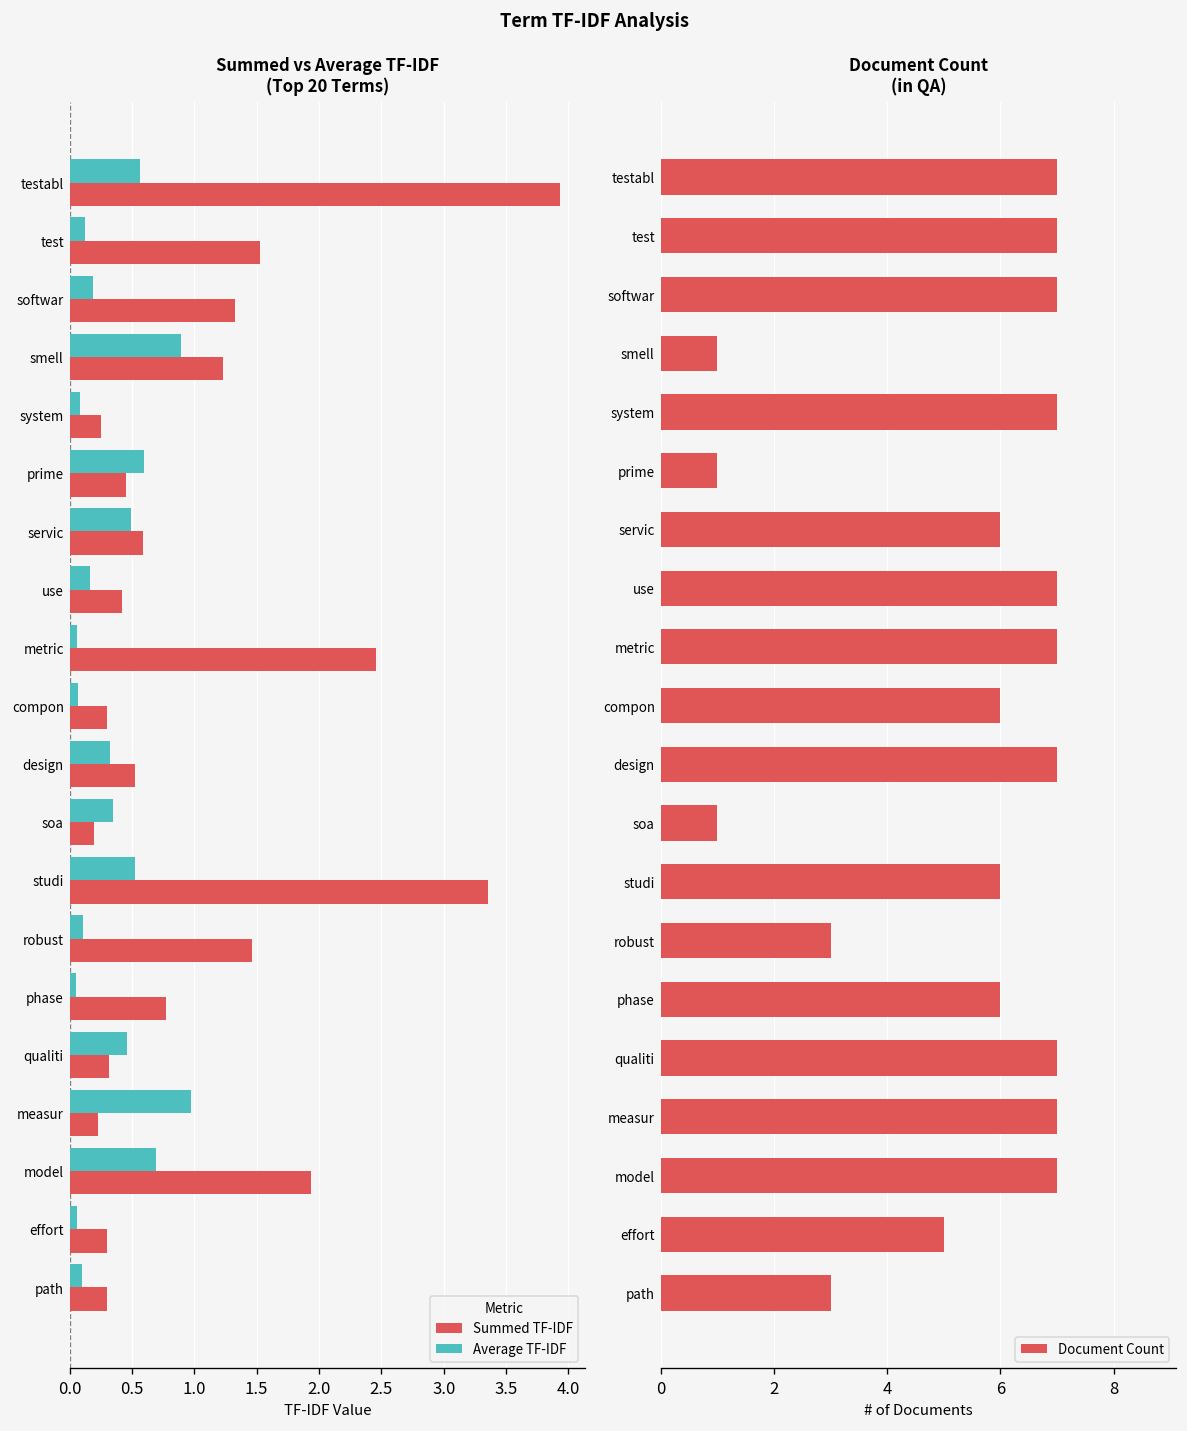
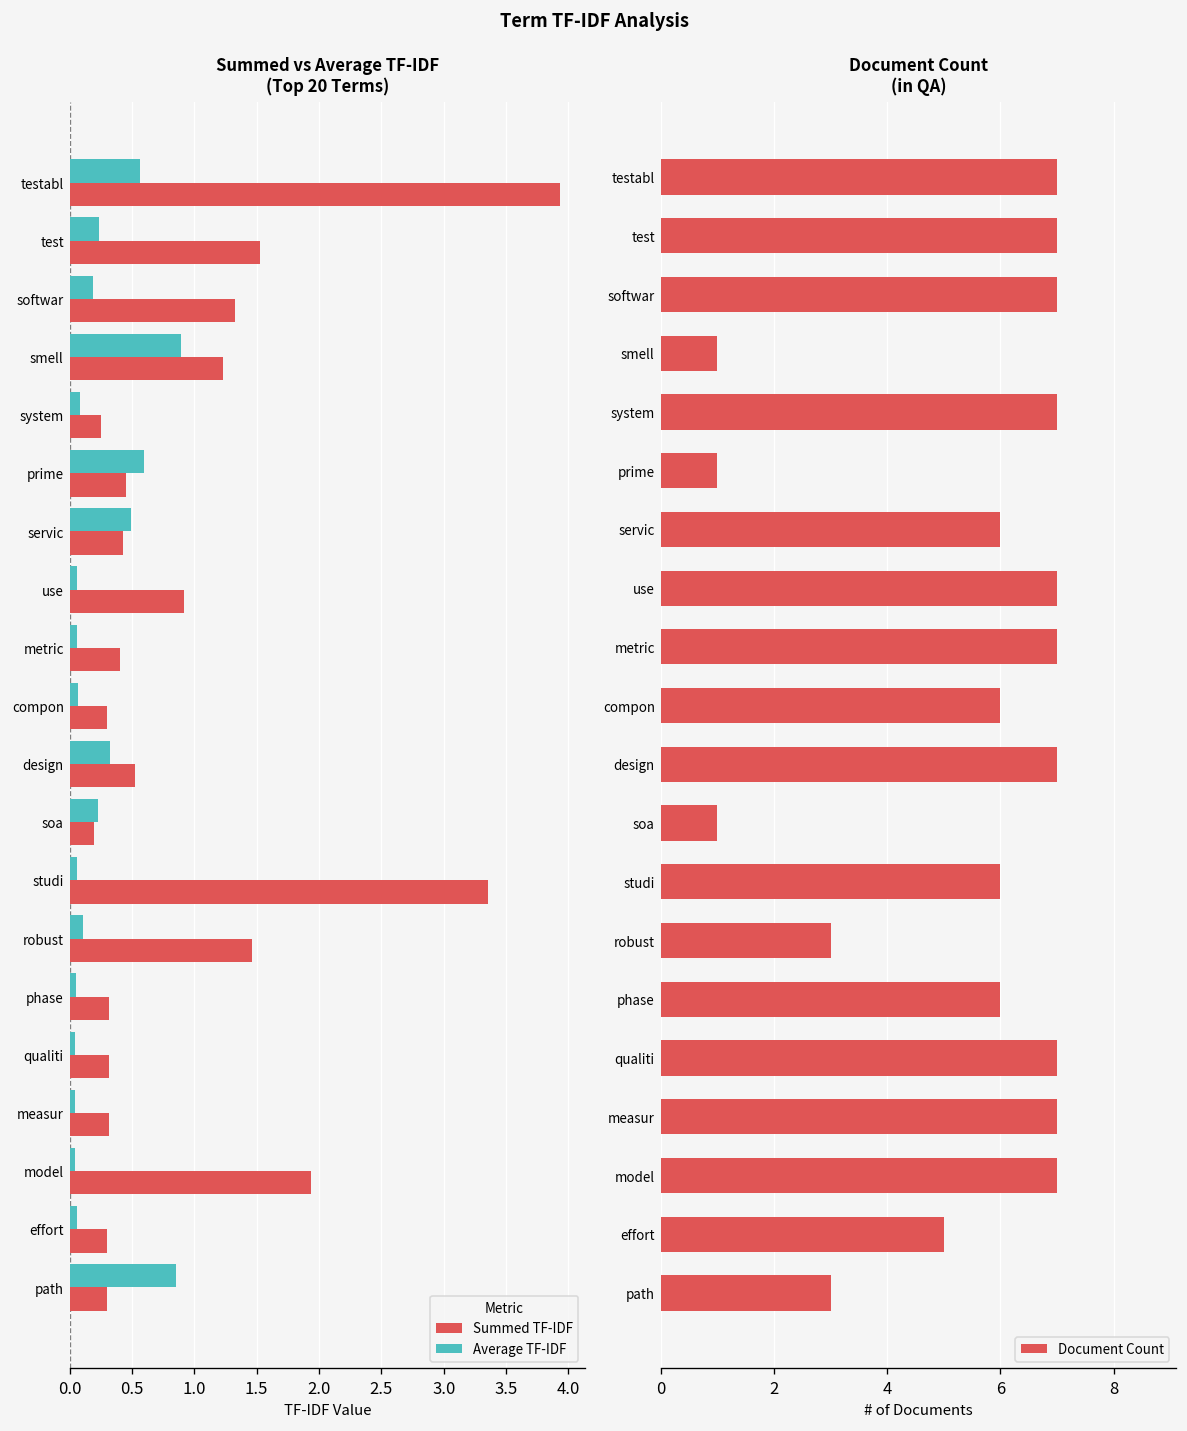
  {
    "Summed vs Average TF-IDF (Top 20 Terms)": {
      "Summed TF-IDF": {
        "testabl": 3.94,
        "test": 1.52,
        "softwar": 1.32,
        "smell": 1.23,
        "system": 0.25,
        "prime": 0.46,
-       "servic": 0.59,
-       "use": 0.42,
-       "metric": 2.46,
+       "servic": 0.43,
+       "use": 0.92,
+       "metric": 0.41,
        "compon": 0.30,
        "design": 0.52,
        "soa": 0.20,
        "studi": 3.35,
        "robust": 1.46,
-       "phase": 0.77,
+       "phase": 0.32,
        "qualiti": 0.32,
-       "measur": 0.23,
+       "measur": 0.32,
        "model": 1.93,
        "effort": 0.30,
        "path": 0.30
      },
      "Average TF-IDF": {
        "testabl": 0.56,
-       "test": 0.13,
+       "test": 0.23,
        "softwar": 0.19,
        "smell": 0.90,
        "system": 0.08,
        "prime": 0.59,
        "servic": 0.49,
-       "use": 0.17,
+       "use": 0.06,
        "metric": 0.06,
        "compon": 0.07,
        "design": 0.33,
-       "soa": 0.35,
-       "studi": 0.52,
+       "soa": 0.23,
+       "studi": 0.06,
        "robust": 0.11,
        "phase": 0.05,
-       "qualiti": 0.46,
-       "measur": 0.98,
-       "model": 0.69,
+       "qualiti": 0.05,
+       "measur": 0.05,
+       "model": 0.04,
        "effort": 0.06,
-       "path": 0.10
+       "path": 0.85
      }
    },
    "Document Count (in QA)": {
      "testabl": 7.0,
      "test": 7.0,
      "softwar": 7.0,
      "smell": 1.0,
      "system": 7.0,
      "prime": 1.0,
      "servic": 6.0,
      "use": 7.0,
      "metric": 7.0,
      "compon": 6.0,
      "design": 7.0,
      "soa": 1.0,
      "studi": 6.0,
      "robust": 3.0,
      "phase": 6.0,
      "qualiti": 7.0,
      "measur": 7.0,
      "model": 7.0,
      "effort": 5.0,
      "path": 3.0
    }
  }
